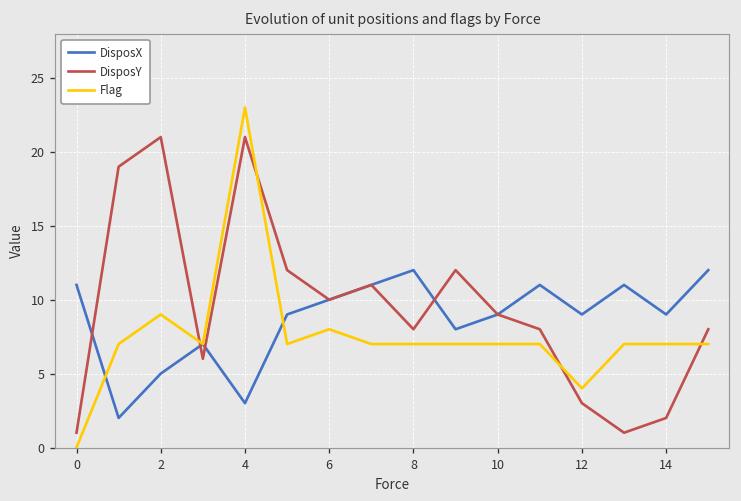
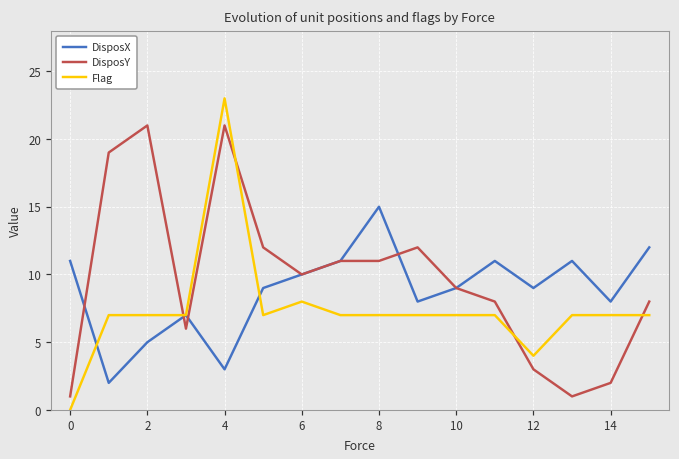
  {
    "DisposX": {
      "0": 11,
      "2": 5,
      "4": 3,
-     "8": 12,
+     "8": 15,
      "12": 9,
-     "14": 9
+     "14": 8
    },
    "DisposY": {
      "0": 1,
      "2": 21,
      "4": 21,
-     "8": 8,
+     "8": 11,
      "12": 3,
      "14": 2
    },
    "Flag": {
      "0": 0,
-     "2": 9,
+     "2": 7,
      "4": 23,
      "6": 8,
      "8": 7,
      "10": 7,
      "12": 4,
      "14": 7
    }
  }
